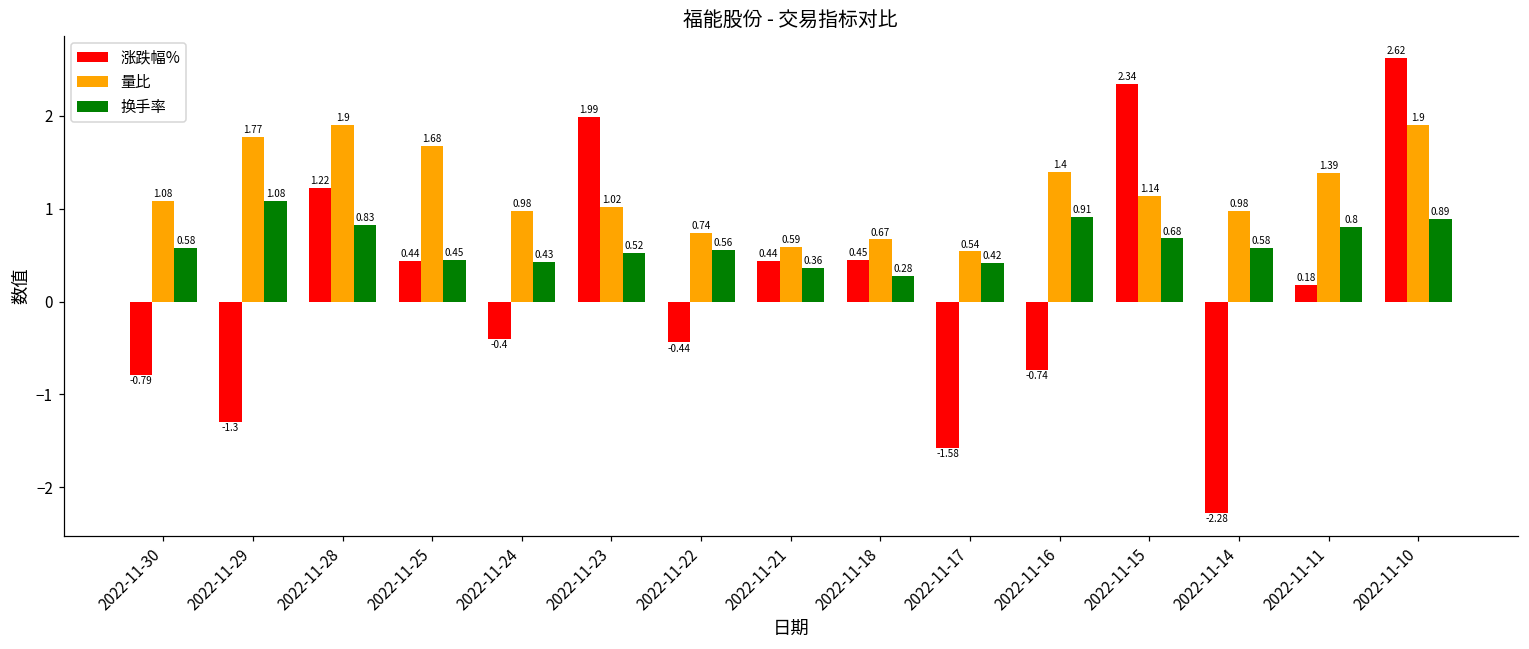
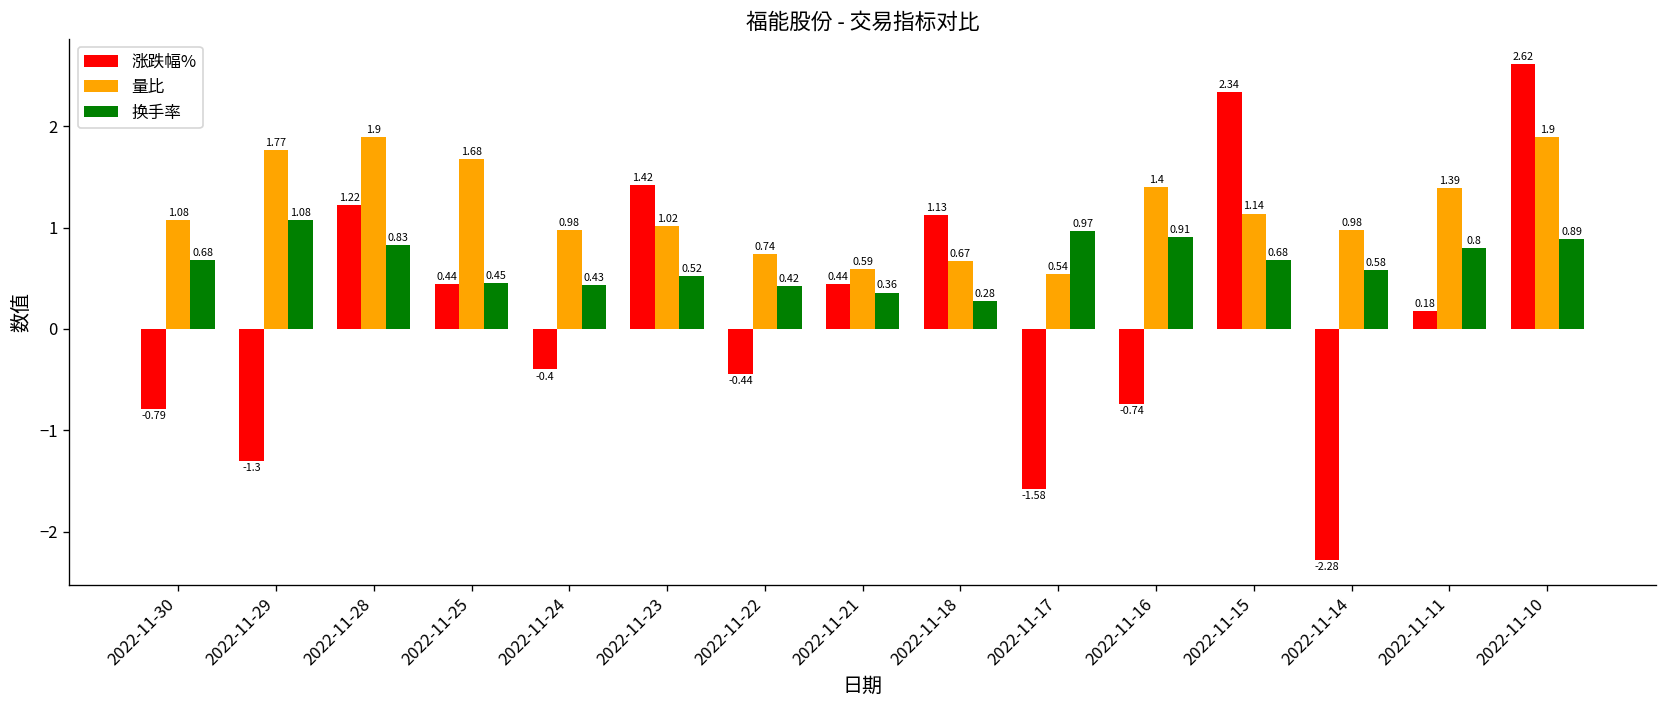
  {
    "涨跌幅%": {
      "2022-11-30": -0.79,
      "2022-11-29": -1.3,
      "2022-11-28": 1.22,
      "2022-11-25": 0.44,
      "2022-11-24": -0.4,
-     "2022-11-23": 1.99,
+     "2022-11-23": 1.42,
      "2022-11-22": -0.44,
      "2022-11-21": 0.44,
-     "2022-11-18": 0.45,
+     "2022-11-18": 1.13,
      "2022-11-17": -1.58,
      "2022-11-16": -0.74,
      "2022-11-15": 2.34,
      "2022-11-14": -2.28,
      "2022-11-11": 0.18,
      "2022-11-10": 2.62
    },
    "量比": {
      "2022-11-30": 1.08,
      "2022-11-29": 1.77,
      "2022-11-28": 1.9,
      "2022-11-25": 1.68,
      "2022-11-24": 0.98,
      "2022-11-23": 1.02,
      "2022-11-22": 0.74,
      "2022-11-21": 0.59,
      "2022-11-18": 0.67,
      "2022-11-17": 0.54,
      "2022-11-16": 1.4,
      "2022-11-15": 1.14,
      "2022-11-14": 0.98,
      "2022-11-11": 1.39,
      "2022-11-10": 1.9
    },
    "换手率": {
-     "2022-11-30": 0.58,
+     "2022-11-30": 0.68,
      "2022-11-29": 1.08,
      "2022-11-28": 0.83,
      "2022-11-25": 0.45,
      "2022-11-24": 0.43,
      "2022-11-23": 0.52,
-     "2022-11-22": 0.56,
+     "2022-11-22": 0.42,
      "2022-11-21": 0.36,
      "2022-11-18": 0.28,
-     "2022-11-17": 0.42,
+     "2022-11-17": 0.97,
      "2022-11-16": 0.91,
      "2022-11-15": 0.68,
      "2022-11-14": 0.58,
      "2022-11-11": 0.8,
      "2022-11-10": 0.89
    }
  }
